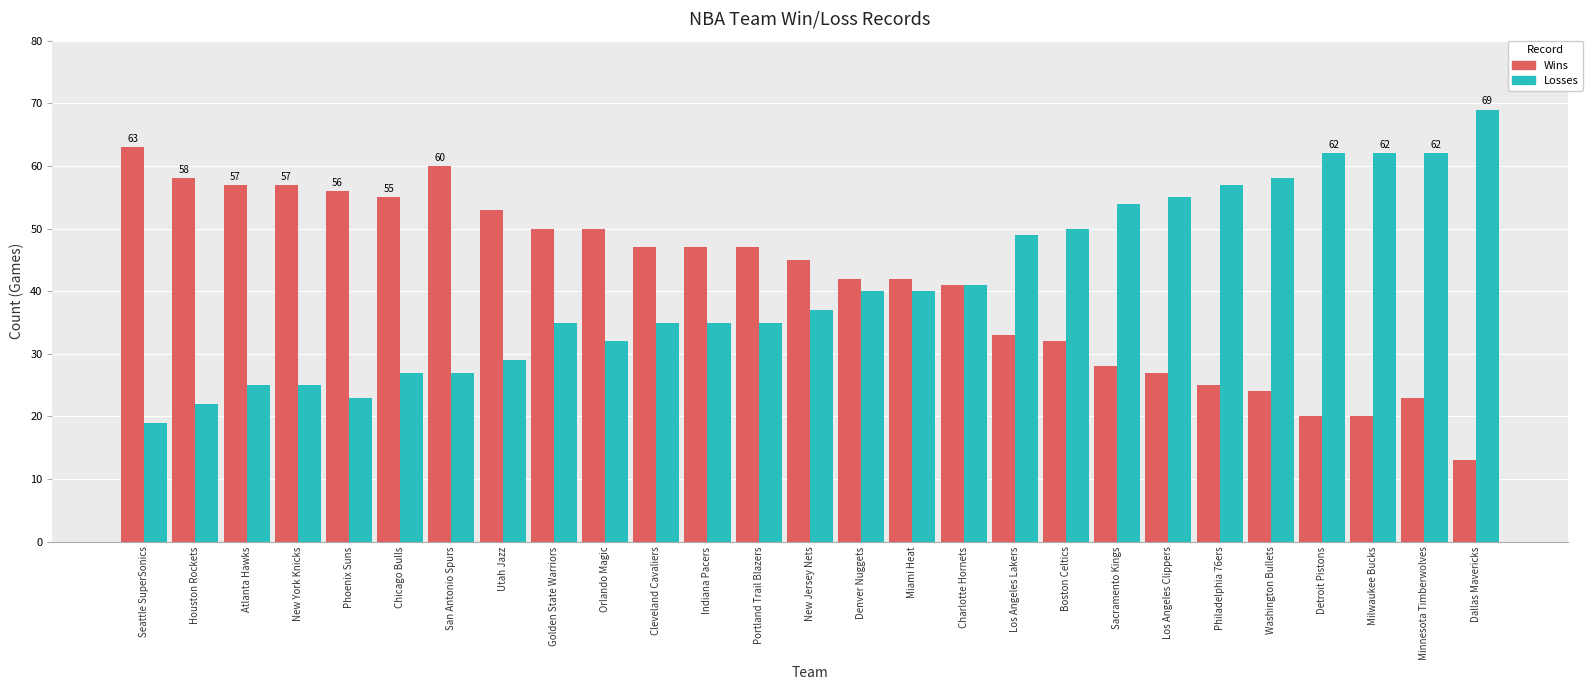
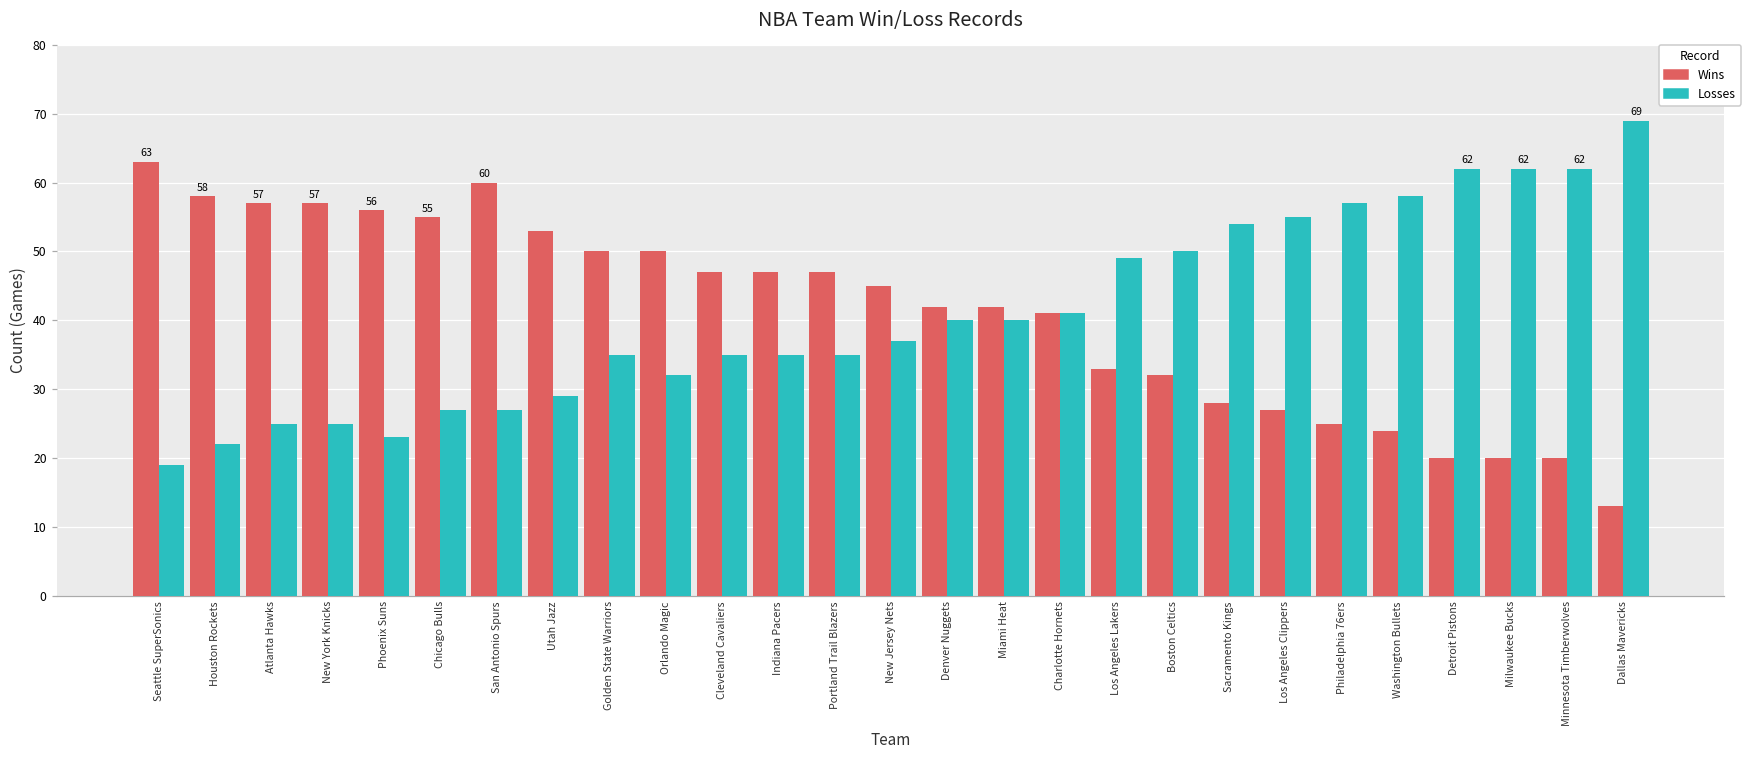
  {
    "Wins": {
      "Utah Jazz": 53,
      "Golden State Warriors": 50,
      "Orlando Magic": 50,
      "Cleveland Cavaliers": 47,
      "Indiana Pacers": 47,
      "Portland Trail Blazers": 47,
      "New Jersey Nets": 45,
      "Denver Nuggets": 42,
      "Miami Heat": 42,
      "Charlotte Hornets": 41,
      "Los Angeles Lakers": 33,
      "Boston Celtics": 32,
      "Sacramento Kings": 28,
      "Los Angeles Clippers": 27,
      "Philadelphia 76ers": 25,
      "Washington Bullets": 24,
      "Detroit Pistons": 20,
      "Milwaukee Bucks": 20,
-     "Minnesota Timberwolves": 23,
+     "Minnesota Timberwolves": 20,
      "Dallas Mavericks": 13
    },
    "Losses": {
      "Detroit Pistons": 62,
      "Milwaukee Bucks": 62,
      "Minnesota Timberwolves": 62,
      "Dallas Mavericks": 69
    }
  }
